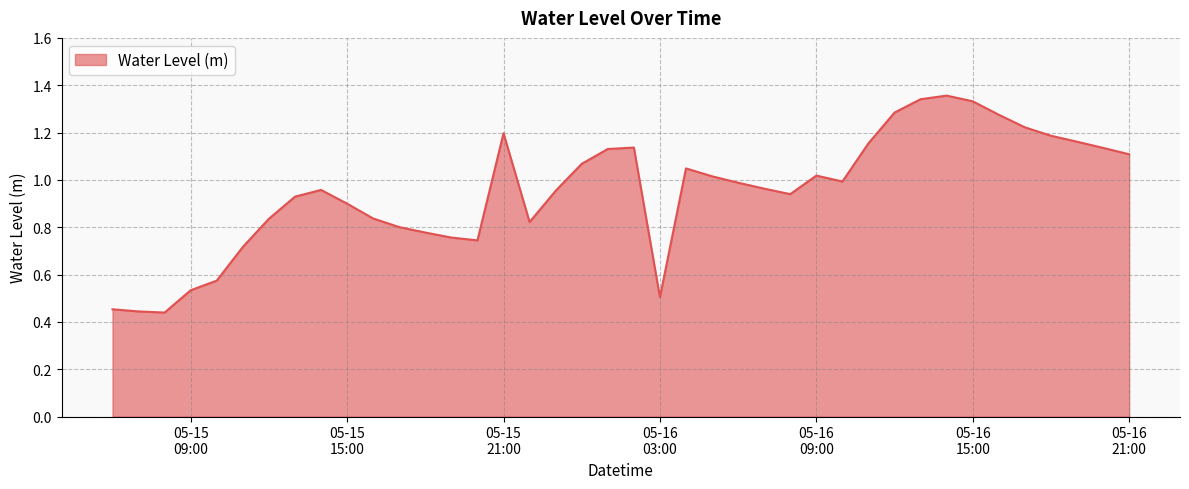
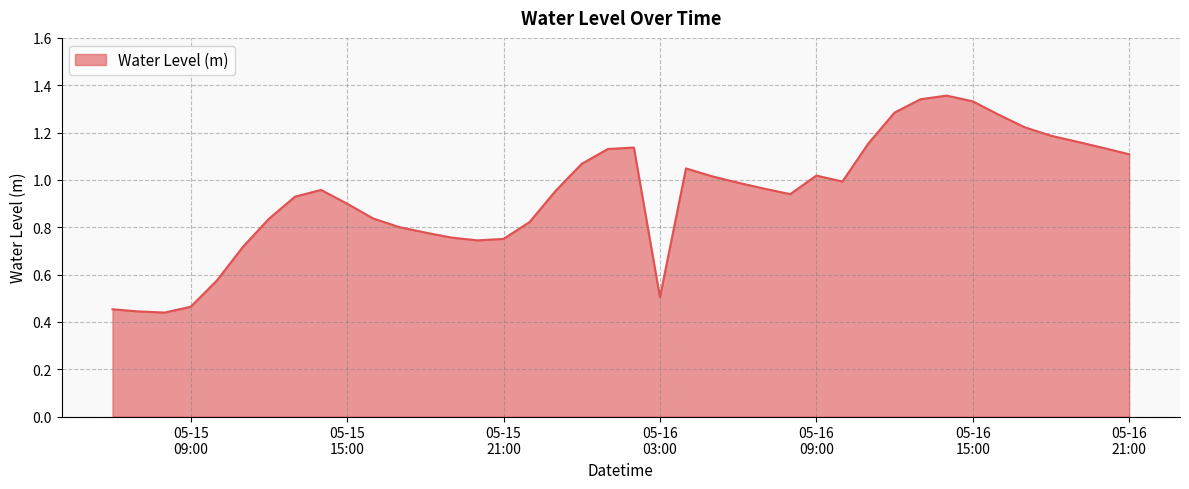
  {
-   "05-15 09:00": 0.53,
+   "05-15 09:00": 0.46,
    "05-15 15:00": 0.90,
-   "05-15 21:00": 1.20,
+   "05-15 21:00": 0.75,
    "05-16 03:00": 0.50,
    "05-16 09:00": 1.02,
    "05-16 15:00": 1.33,
    "05-16 21:00": 1.11
  }
